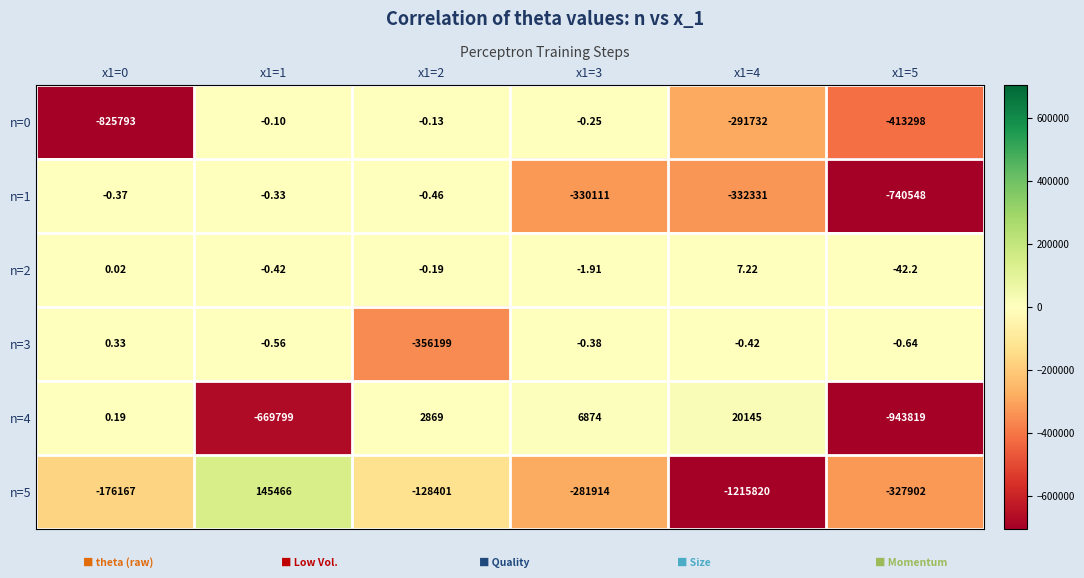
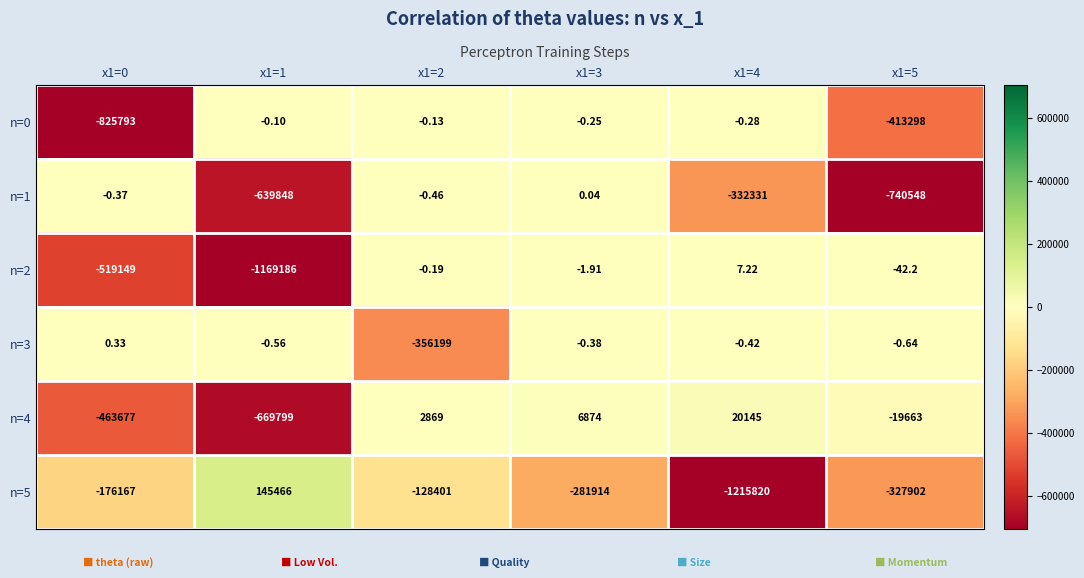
  {
    "n=0": {
      "x1=0": -825793,
      "x1=1": -0.10,
      "x1=2": -0.13,
      "x1=3": -0.25,
-     "x1=4": -291732,
+     "x1=4": -0.28,
      "x1=5": -413298
    },
    "n=1": {
      "x1=0": -0.37,
-     "x1=1": -0.33,
+     "x1=1": -639848,
      "x1=2": -0.46,
-     "x1=3": -330111,
+     "x1=3": 0.04,
      "x1=4": -332331,
      "x1=5": -740548
    },
    "n=2": {
-     "x1=0": 0.02,
-     "x1=1": -0.42,
+     "x1=0": -519149,
+     "x1=1": -1169186,
      "x1=2": -0.19,
      "x1=3": -1.91,
      "x1=4": 7.22,
      "x1=5": -42.2
    },
    "n=3": {
      "x1=0": 0.33,
      "x1=1": -0.56,
      "x1=2": -356199,
      "x1=3": -0.38,
      "x1=4": -0.42,
      "x1=5": -0.64
    },
    "n=4": {
-     "x1=0": 0.19,
+     "x1=0": -463677,
      "x1=1": -669799,
      "x1=2": 2869,
      "x1=3": 6874,
      "x1=4": 20145,
-     "x1=5": -943819
+     "x1=5": -19663
    },
    "n=5": {
      "x1=0": -176167,
      "x1=1": 145466,
      "x1=2": -128401,
      "x1=3": -281914,
      "x1=4": -1215820,
      "x1=5": -327902
    }
  }
